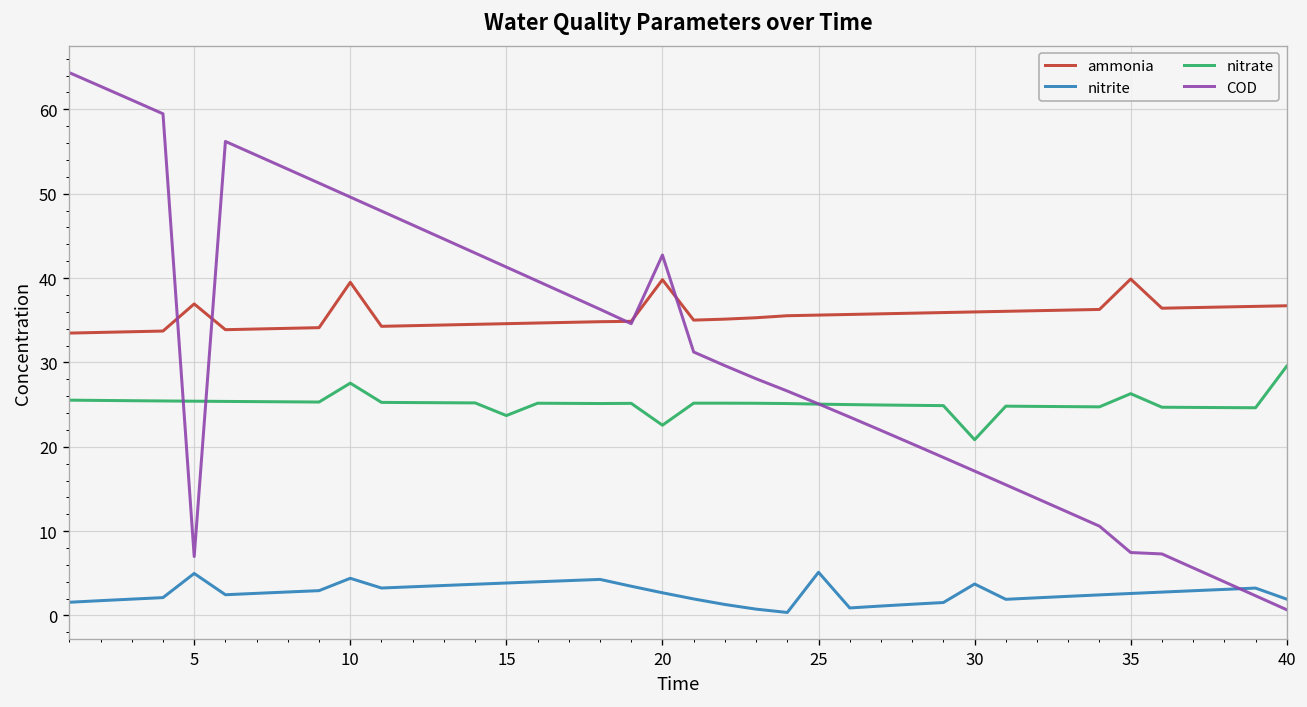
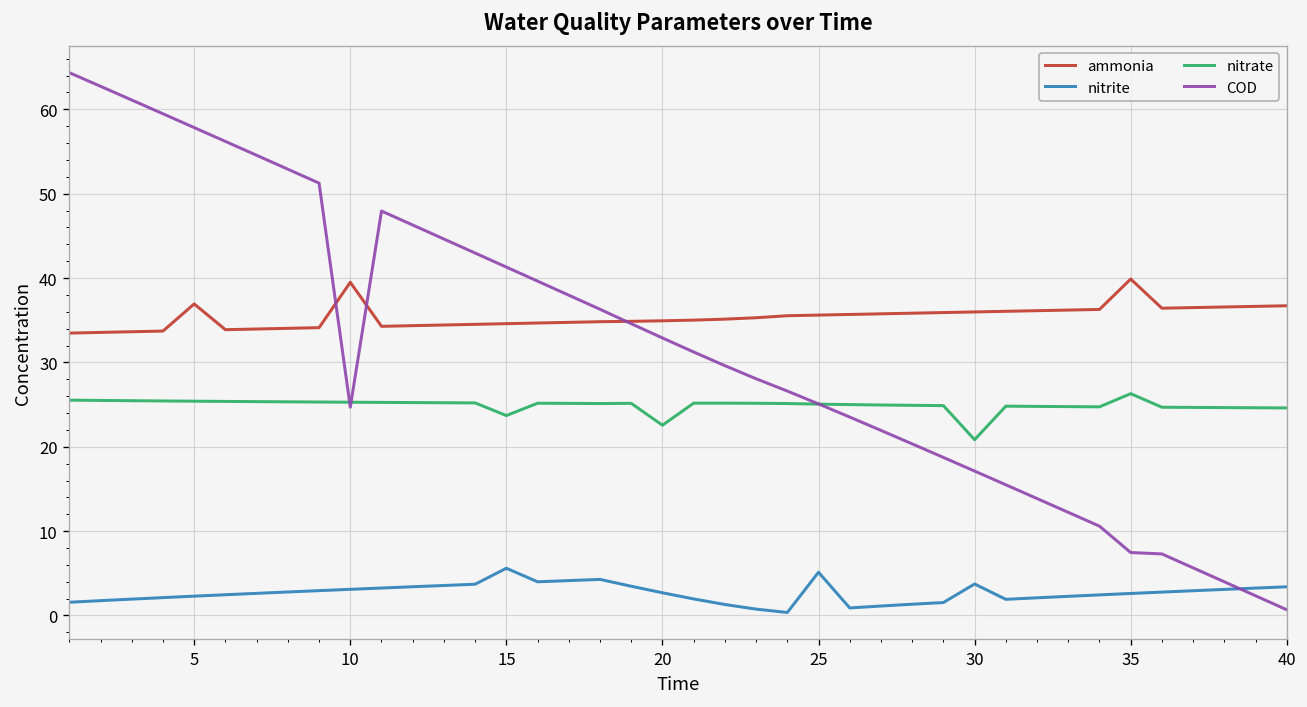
  {
    "ammonia": {
      "5": 37,
      "10": 39,
      "15": 35,
-     "20": 40,
+     "20": 35,
      "25": 36,
      "30": 36,
      "35": 40,
      "40": 37
    },
    "nitrite": {
-     "5": 5,
-     "10": 4,
-     "15": 4,
+     "5": 2,
+     "10": 3,
+     "15": 6,
      "20": 3,
      "25": 5,
      "30": 4,
      "35": 3,
-     "40": 2
+     "40": 3
    },
    "nitrate": {
      "5": 25,
-     "10": 28,
+     "10": 25,
      "15": 24,
      "20": 23,
      "30": 21,
      "35": 26,
-     "40": 30
+     "40": 25
    },
    "COD": {
-     "5": 7,
-     "10": 50,
+     "5": 58,
+     "10": 25,
      "15": 41,
-     "20": 43,
+     "20": 33,
      "30": 17,
      "35": 7,
      "40": 1
    }
  }
